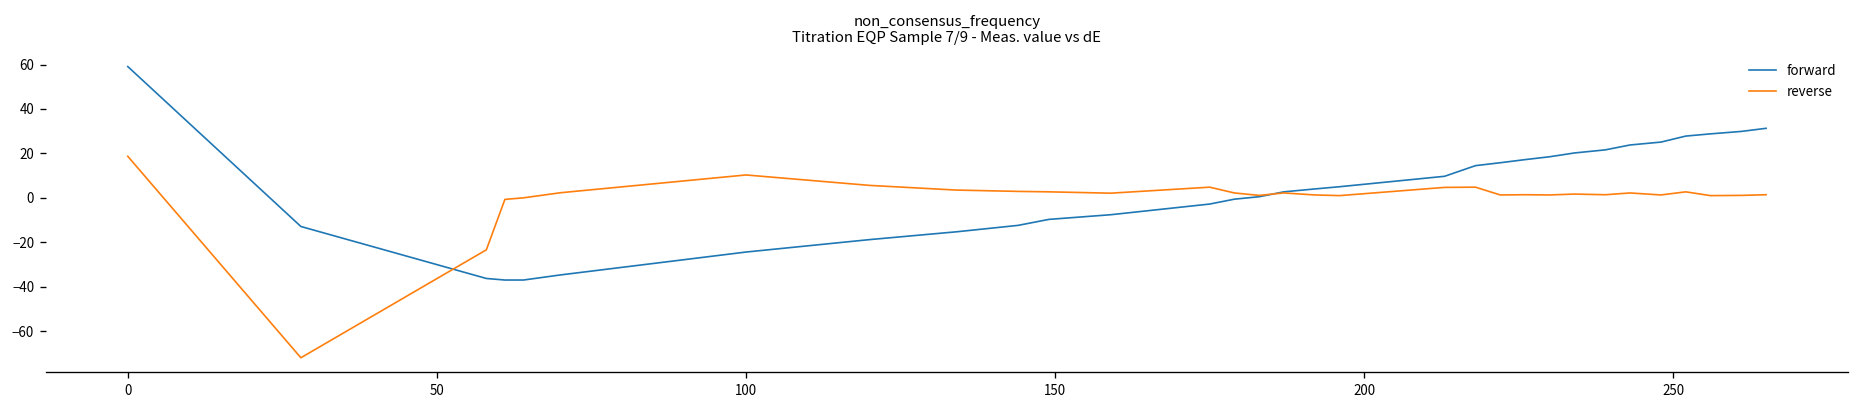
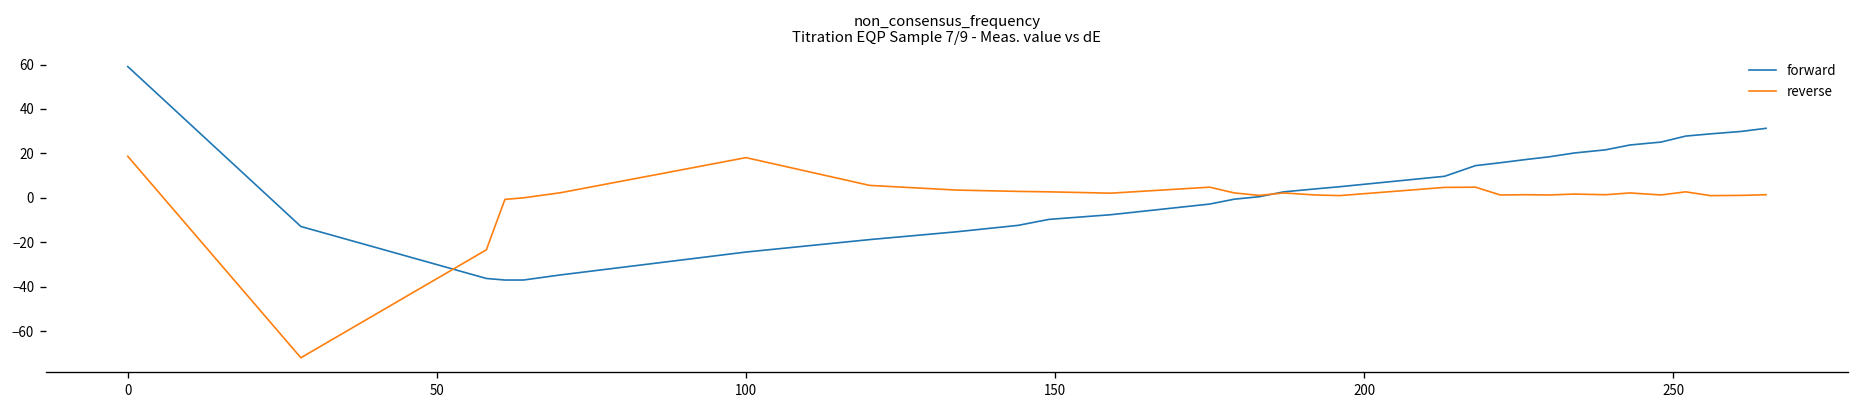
  {
    "forward": {
      "0": 59,
      "100": -24
    },
    "reverse": {
      "0": 19,
-     "100": 10
+     "100": 18
    }
  }
